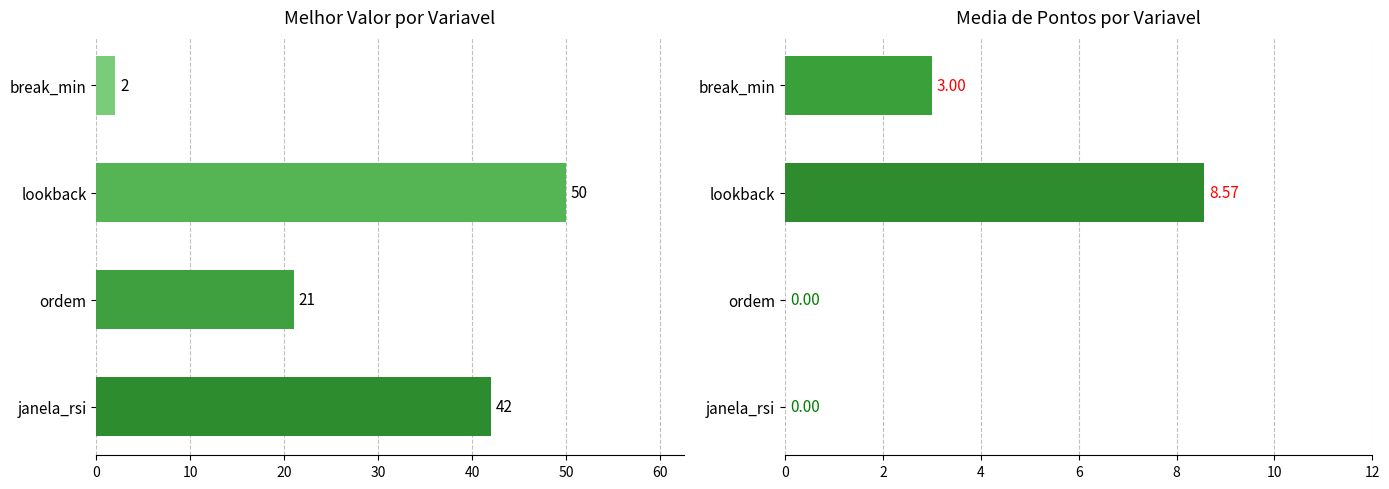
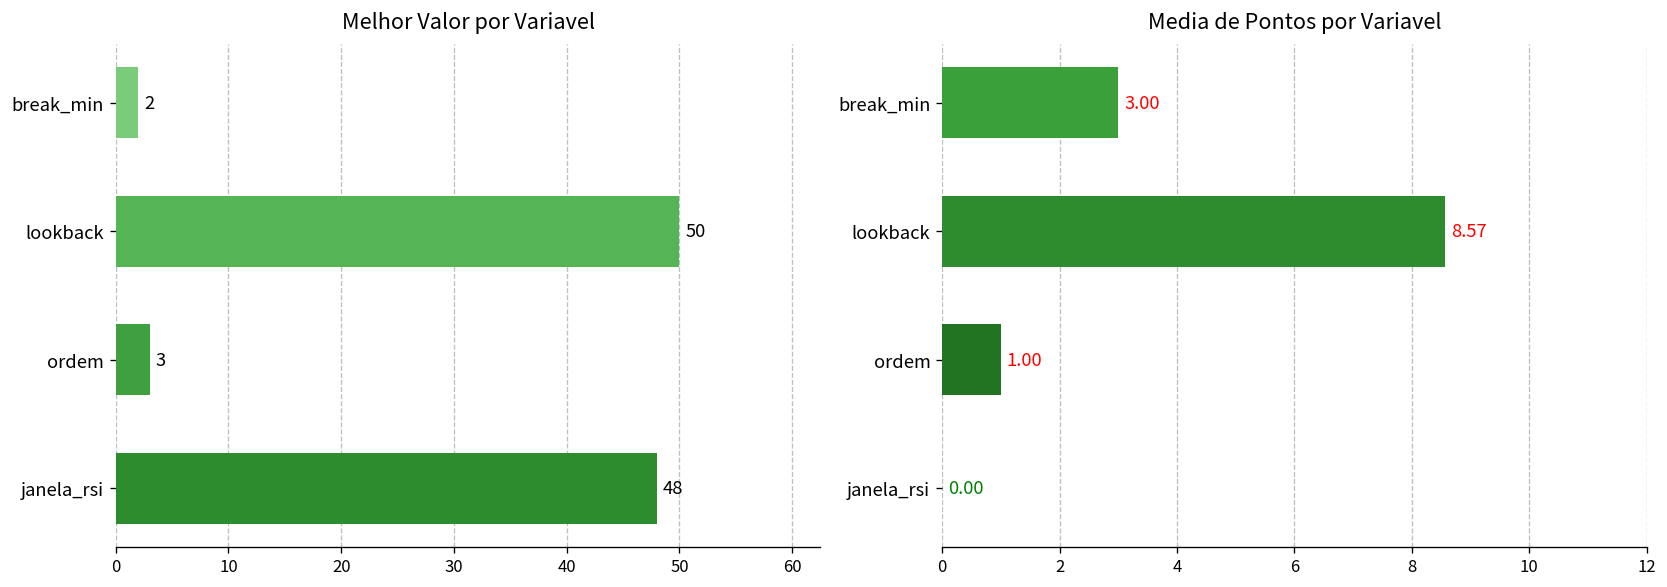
  {
    "Melhor Valor por Variavel": {
      "break_min": 2,
      "lookback": 50,
-     "ordem": 21,
-     "janela_rsi": 42
+     "ordem": 3,
+     "janela_rsi": 48
    },
    "Media de Pontos por Variavel": {
      "break_min": 3.00,
      "lookback": 8.57,
-     "ordem": 0.00,
+     "ordem": 1.00,
      "janela_rsi": 0.00
    }
  }
